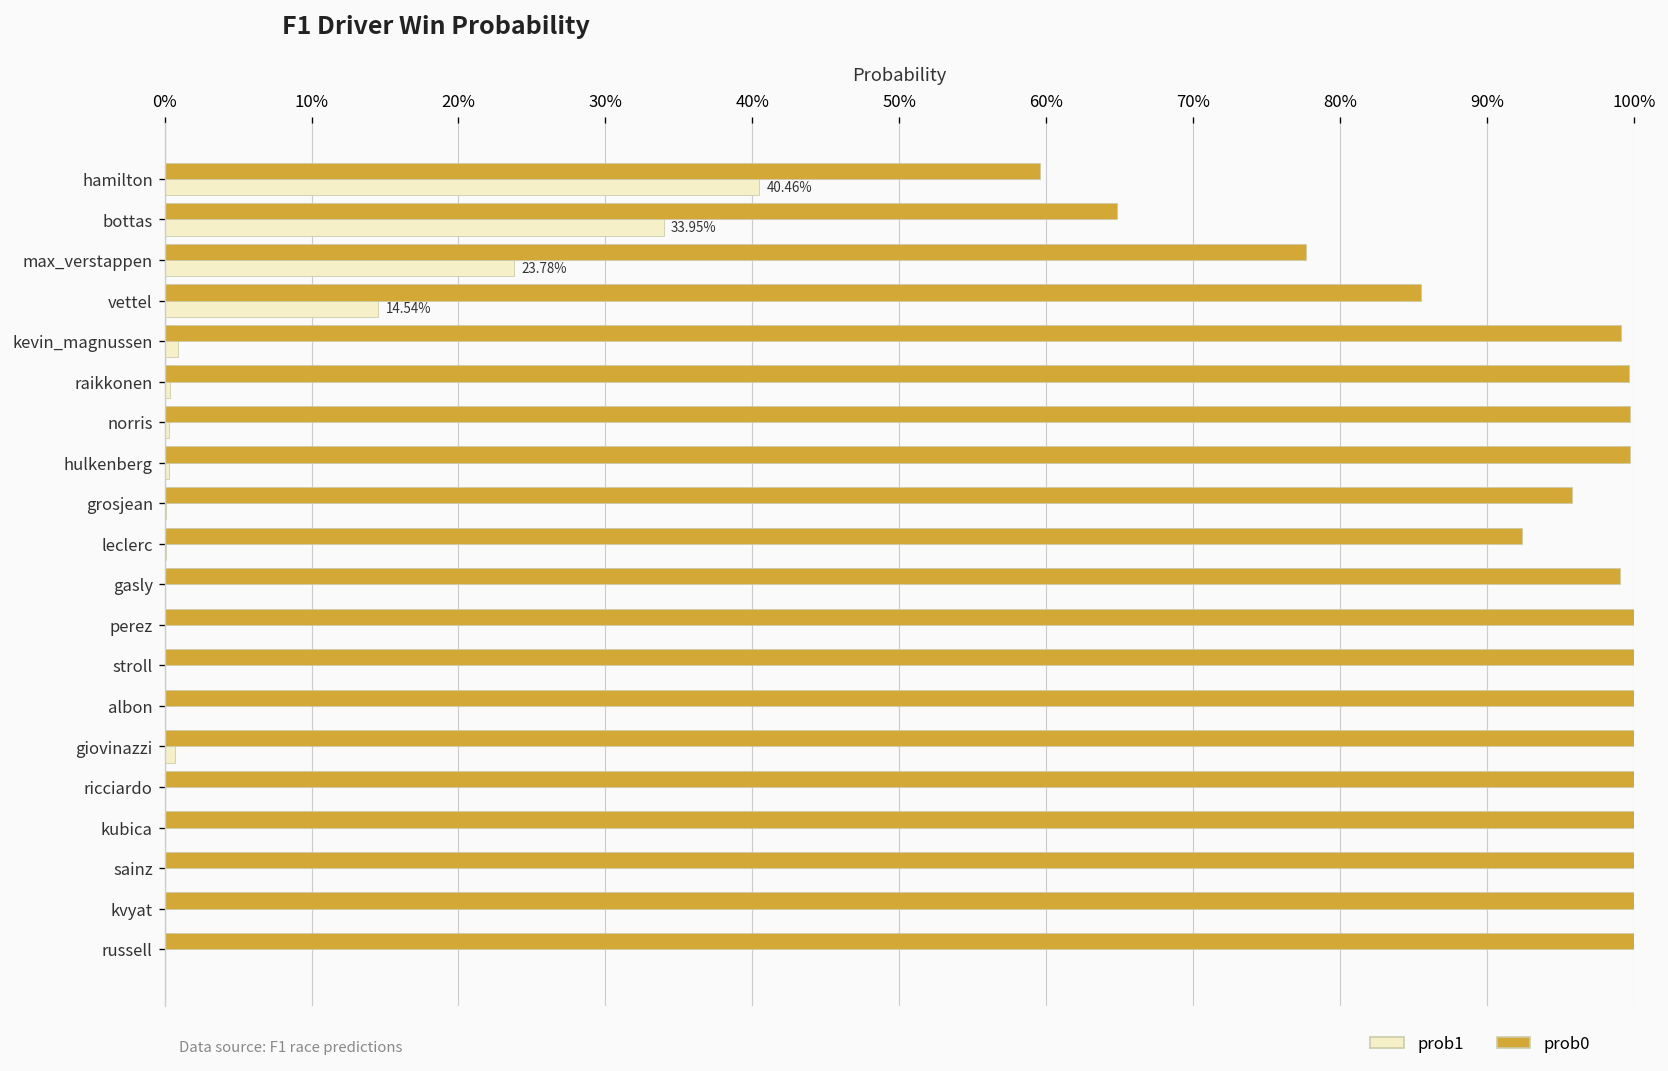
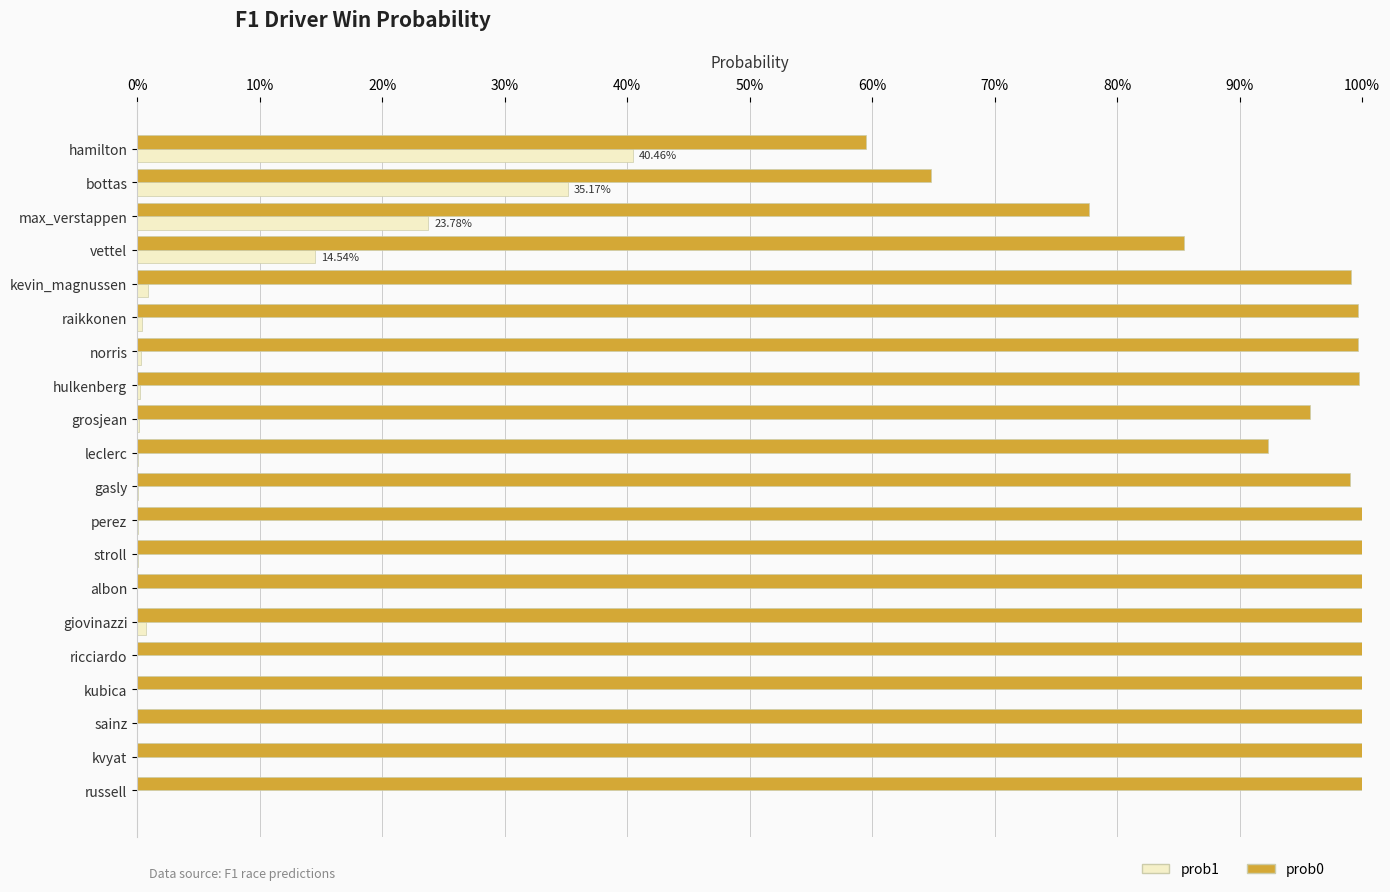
  {
    "prob1": {
      "hamilton": "40.46%",
-     "bottas": "33.95%",
+     "bottas": "35.17%",
      "max_verstappen": "23.78%",
      "vettel": "14.54%"
    },
    "prob0": {
      "hamilton": "59.5%",
      "bottas": "64.8%",
      "max_verstappen": "77.7%",
      "vettel": "85.5%",
      "kevin_magnussen": "99.1%",
      "raikkonen": "99.6%",
      "norris": "99.7%",
      "hulkenberg": "99.7%",
      "grosjean": "95.7%",
      "leclerc": "92.3%",
      "gasly": "99.0%",
      "perez": "100.0%",
      "stroll": "100.0%",
      "albon": "100.0%",
      "giovinazzi": "100.0%",
      "ricciardo": "100.0%",
      "kubica": "100.0%",
      "sainz": "100.0%",
      "kvyat": "100.0%",
      "russell": "100.0%"
    }
  }
